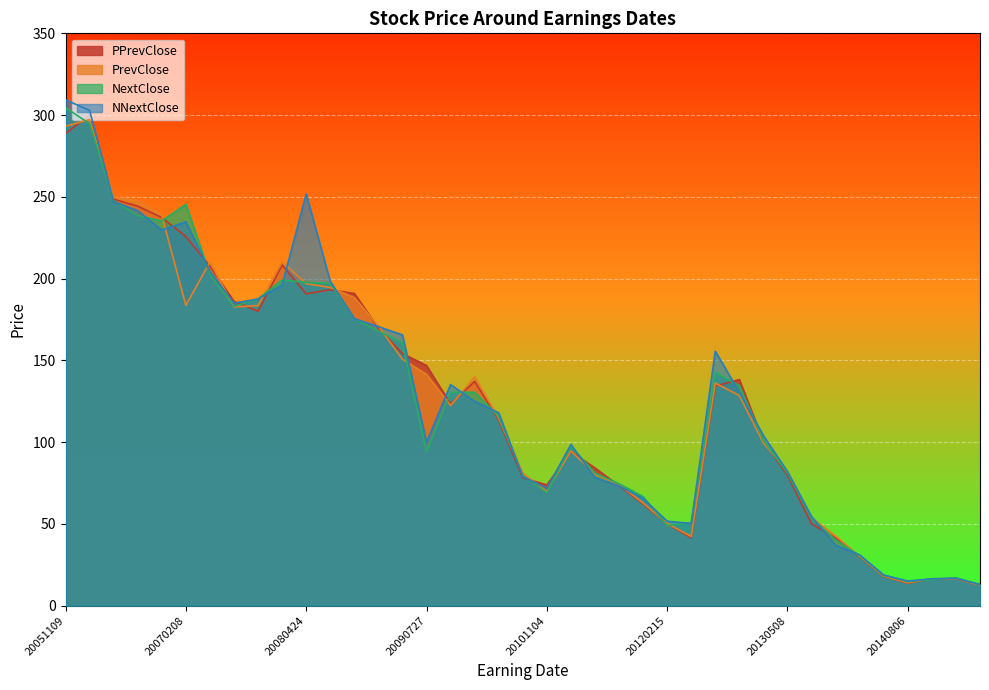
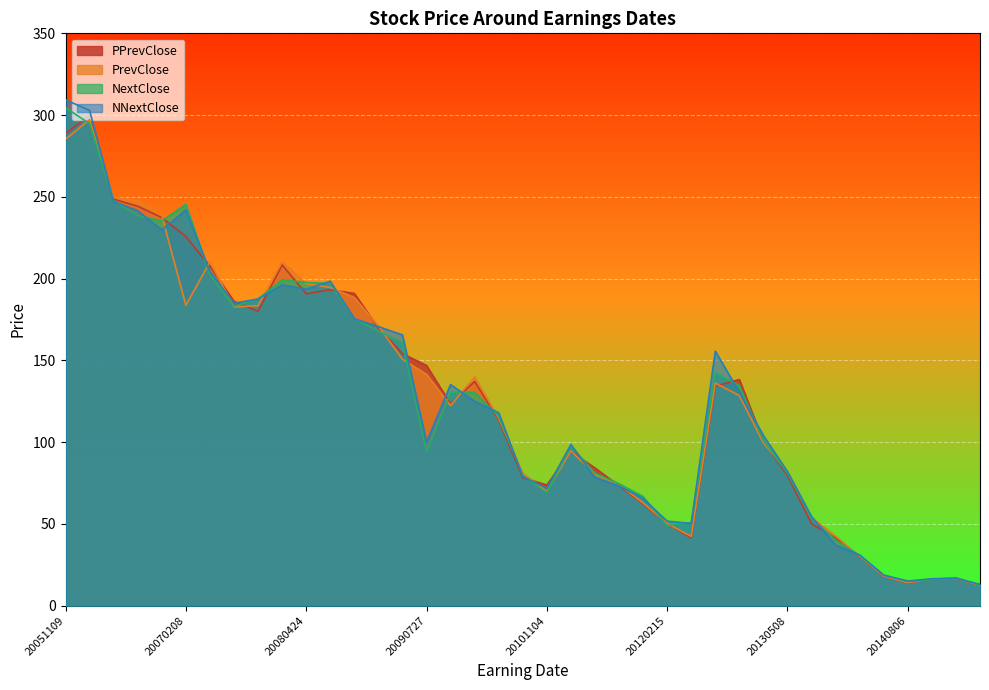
  {
    "PPrevClose": {
      "20051109": 289,
      "20070208": 226,
      "20080424": 191,
      "20090727": 147,
      "20101104": 74
    },
    "PrevClose": {
-     "20051109": 293,
+     "20051109": 285,
      "20070208": 184,
      "20090727": 141
    },
    "NextClose": {
      "20051109": 305,
      "20070208": 245,
      "20090727": 94
    },
    "NNextClose": {
      "20051109": 309,
-     "20070208": 235,
-     "20080424": 252,
+     "20070208": 242,
+     "20080424": 194,
      "20090727": 100,
      "20101104": 72
    }
  }
